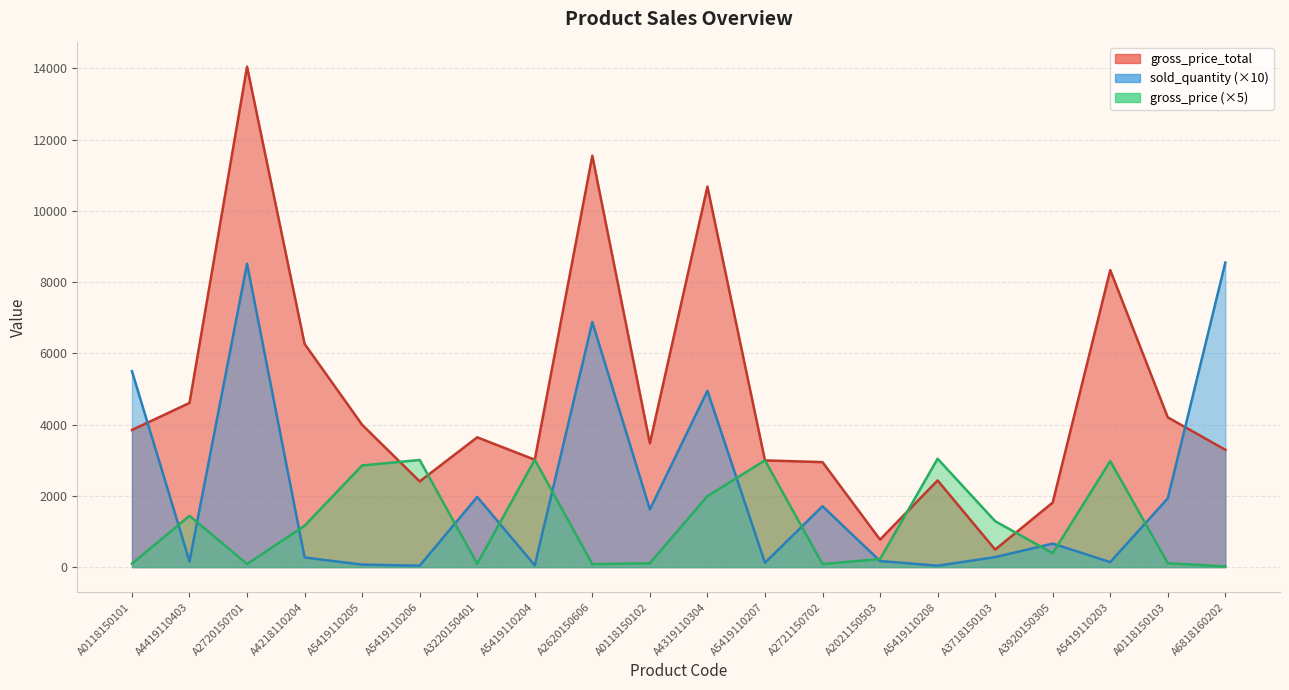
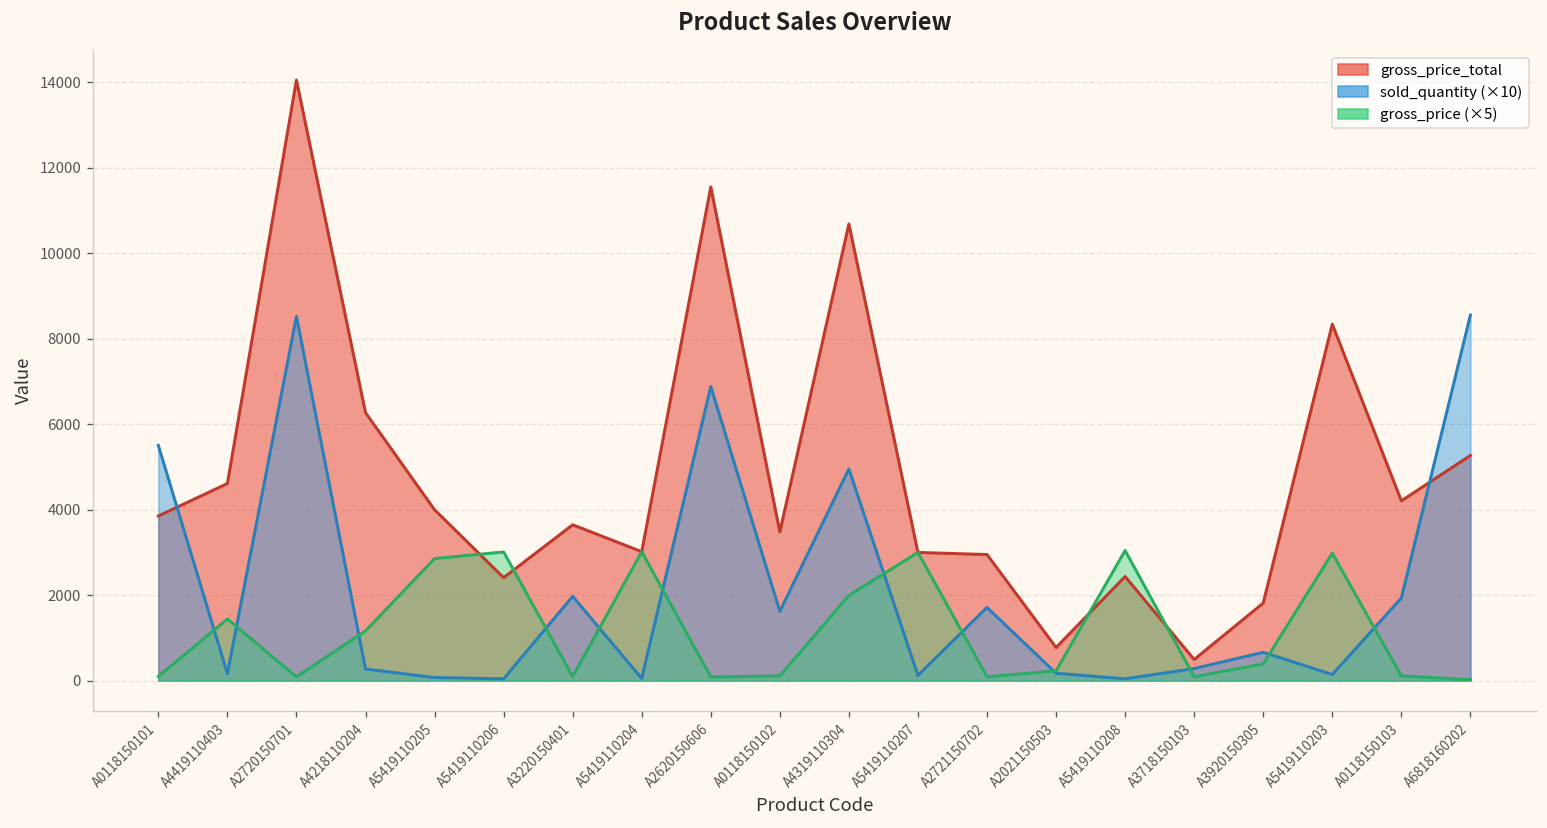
  {
    "gross_price_total": {
      "A0118150101": 3800,
      "A4419110403": 4600,
      "A2720150701": 14000,
      "A4218110204": 6300,
      "A5419110205": 4000,
      "A5419110206": 2400,
      "A3220150401": 3600,
      "A2620150606": 11500,
      "A0118150102": 3500,
      "A4319110304": 10700,
      "A2721150702": 2900,
      "A2021150503": 800,
      "A5419110208": 2400,
      "A3718150103": 500,
      "A3920150305": 1800,
      "A5419110203": 8300,
      "A0118150103": 4200,
-     "A6818160202": 3300
+     "A6818160202": 5300
    },
    "sold_quantity (×10)": {
      "A0118150101": 5500,
      "A4419110403": 200,
      "A2720150701": 8500,
      "A4218110204": 300,
      "A5419110205": 100,
      "A5419110206": 0,
      "A3220150401": 2000,
      "A5419110204": 100,
      "A2620150606": 6900,
      "A0118150102": 1600,
      "A4319110304": 5000,
      "A5419110207": 100,
      "A2721150702": 1700,
      "A5419110208": 0,
      "A3718150103": 300,
      "A3920150305": 700,
      "A5419110203": 100,
      "A0118150103": 1900,
      "A6818160202": 8600
    },
    "gross_price (×5)": {
      "A0118150101": 100,
      "A4419110403": 1400,
      "A2720150701": 100,
      "A4218110204": 1200,
      "A5419110205": 2900,
      "A5419110206": 3000,
      "A3220150401": 100,
      "A2620150606": 100,
      "A0118150102": 100,
      "A4319110304": 2000,
      "A2721150702": 100,
      "A5419110208": 3000,
-     "A3718150103": 1300,
+     "A3718150103": 100,
      "A3920150305": 400,
      "A5419110203": 3000,
      "A0118150103": 100,
      "A6818160202": 0
    }
  }
